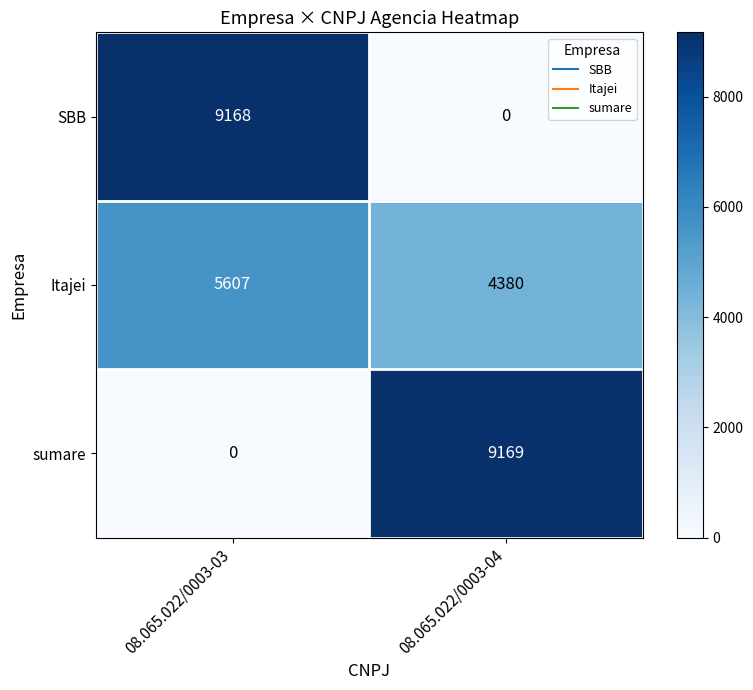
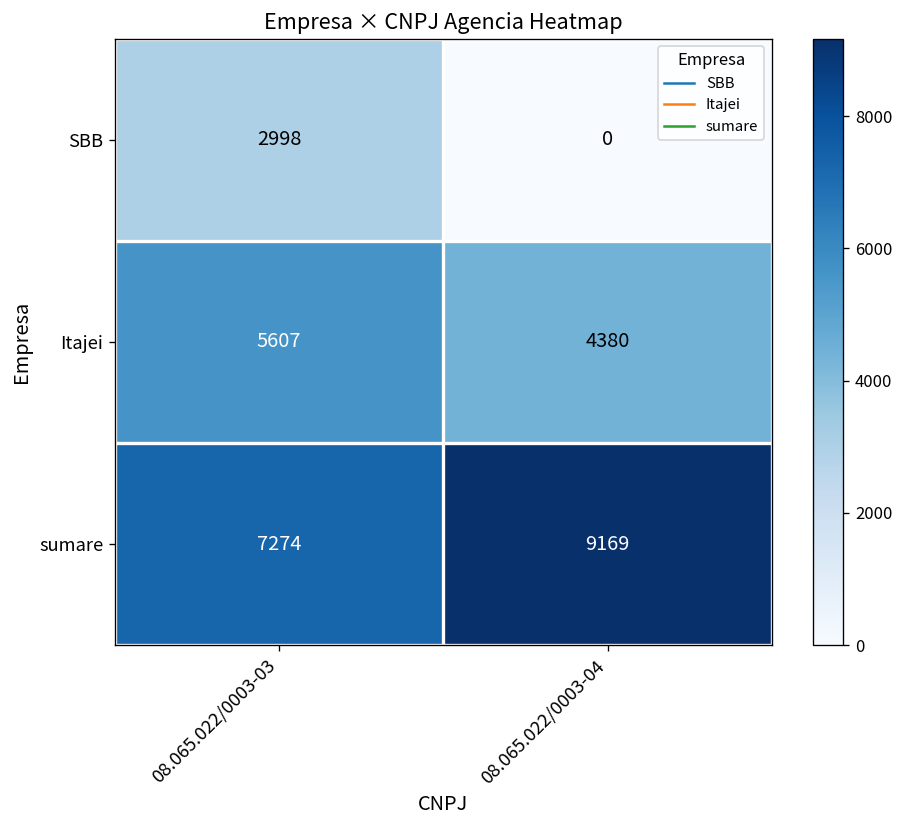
  {
    "SBB": {
-     "08.065.022/0003-03": 9168,
+     "08.065.022/0003-03": 2998,
      "08.065.022/0003-04": 0
    },
    "Itajei": {
      "08.065.022/0003-03": 5607,
      "08.065.022/0003-04": 4380
    },
    "sumare": {
-     "08.065.022/0003-03": 0,
+     "08.065.022/0003-03": 7274,
      "08.065.022/0003-04": 9169
    }
  }
